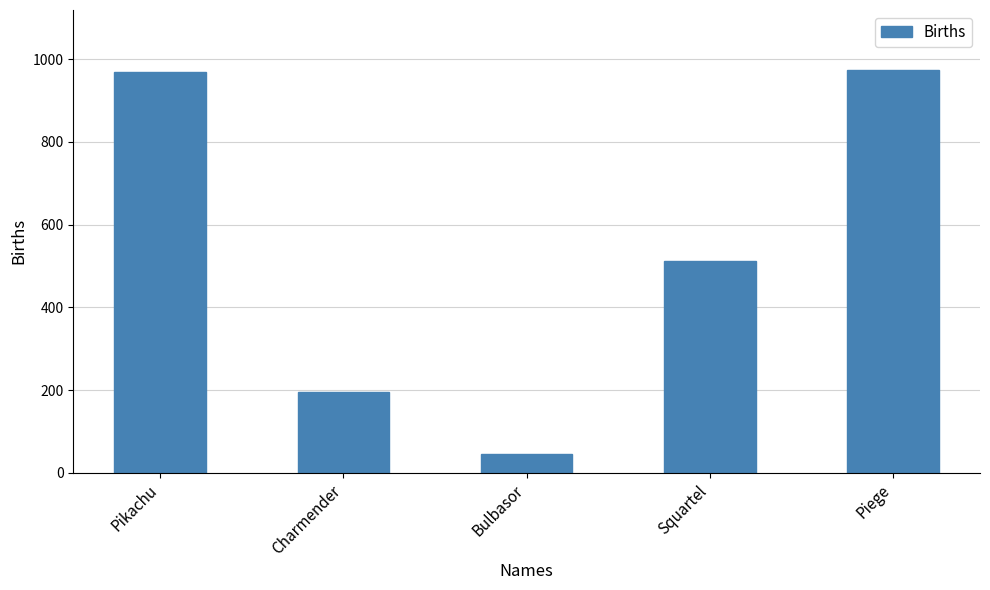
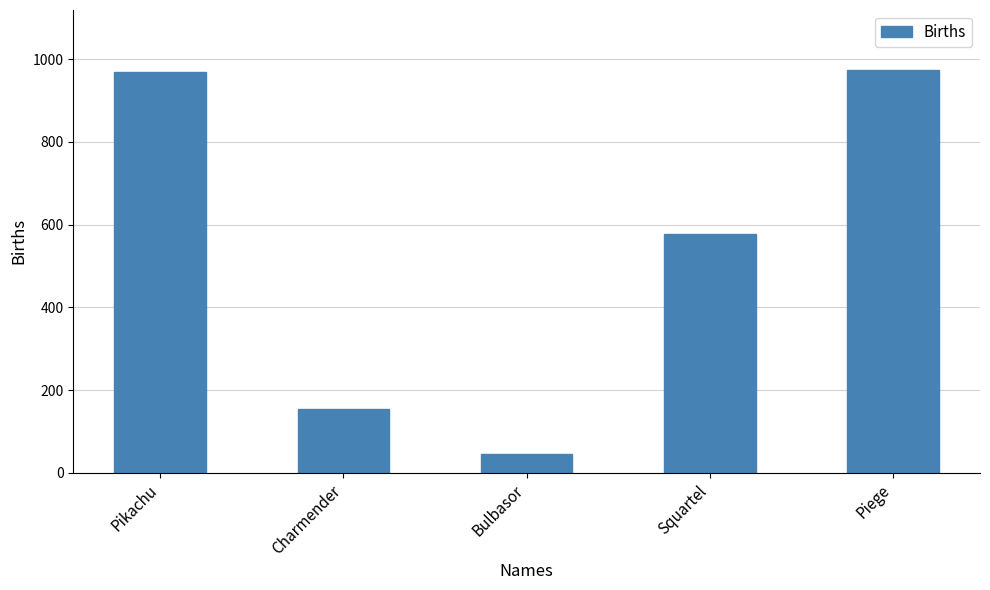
  {
    "Pikachu": 970,
-   "Charmender": 200,
+   "Charmender": 160,
    "Bulbasor": 50,
-   "Squartel": 510,
+   "Squartel": 580,
    "Piege": 970
  }
